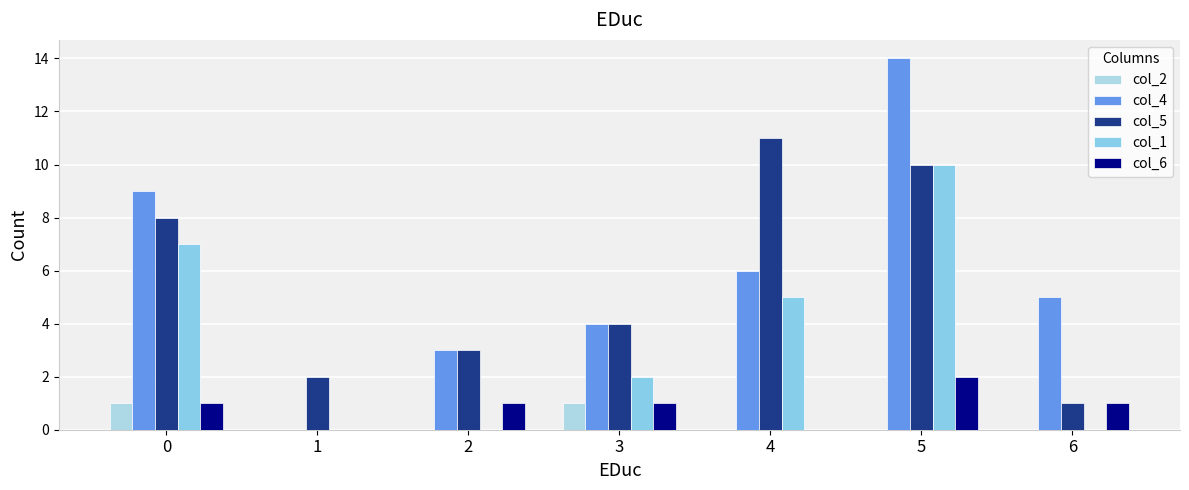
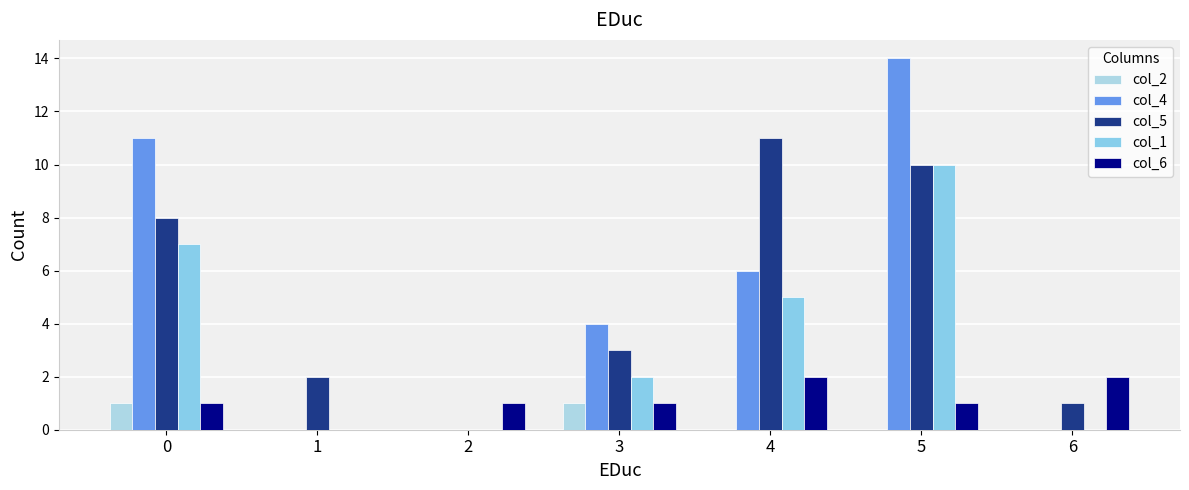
  {
    "col_4": {
-     "0": 9,
+     "0": 11,
      "1": 0,
-     "2": 3,
+     "2": 0,
      "3": 4,
      "4": 6,
      "5": 14,
-     "6": 5
+     "6": 0
    },
    "col_5": {
      "0": 8,
      "1": 2,
-     "2": 3,
-     "3": 4,
+     "2": 0,
+     "3": 3,
      "4": 11,
      "5": 10,
      "6": 1
    },
    "col_6": {
      "0": 1,
      "1": 0,
      "2": 1,
      "3": 1,
-     "4": 0,
-     "5": 2,
-     "6": 1
+     "4": 2,
+     "5": 1,
+     "6": 2
    }
  }
